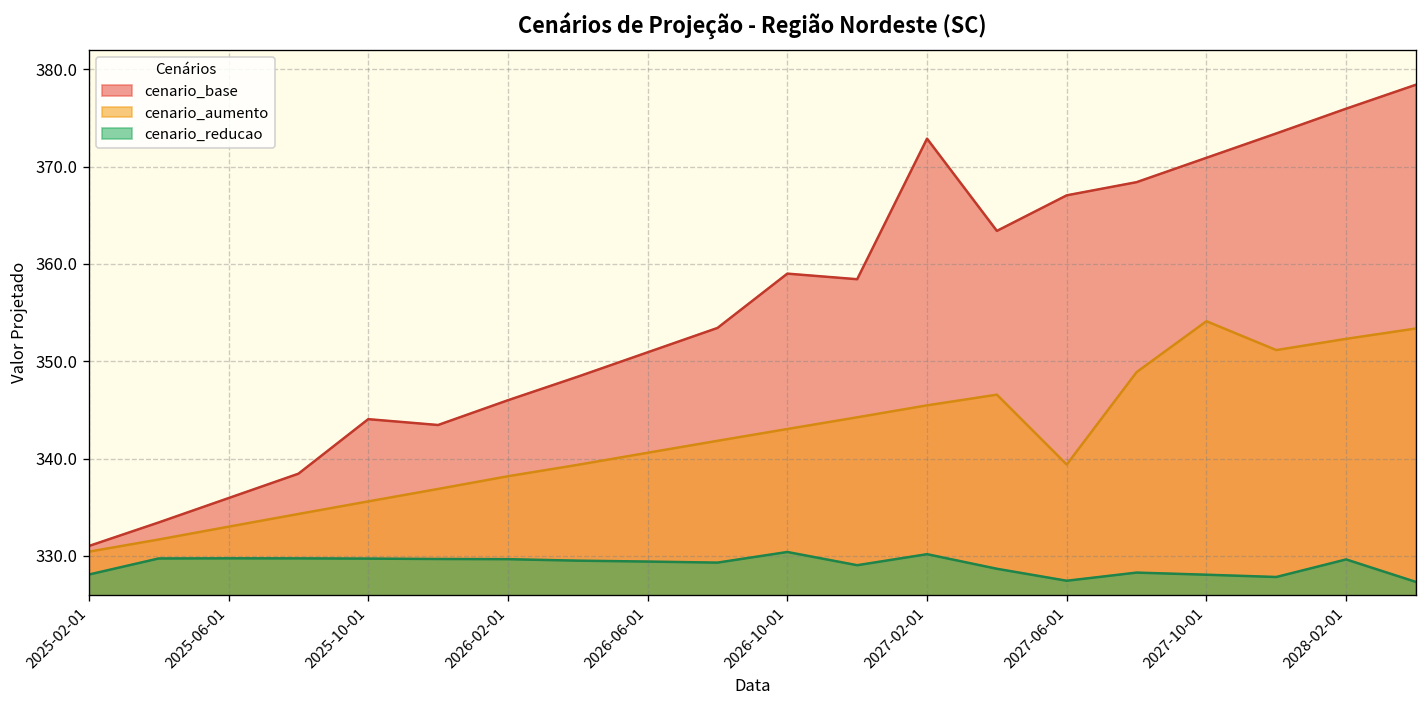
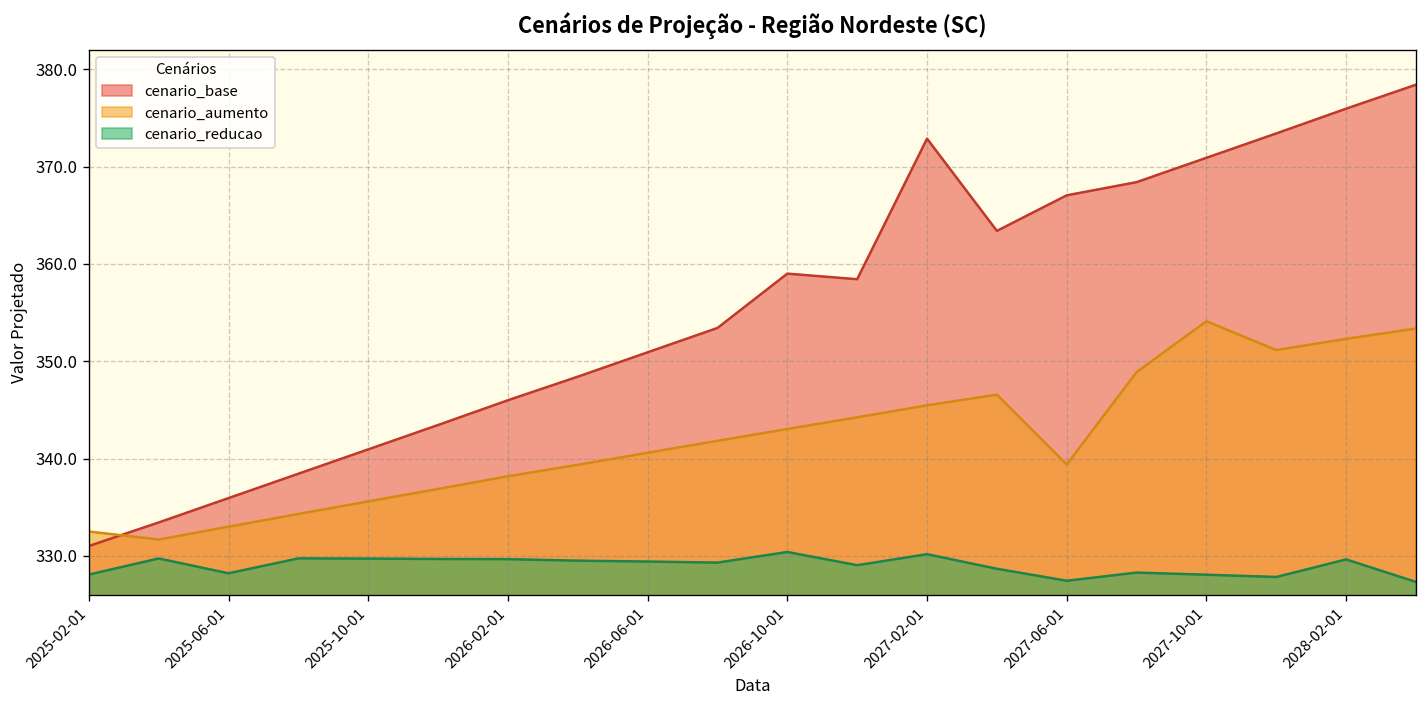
  {
    "cenario_base": {
      "2025-02-01": 331,
      "2025-06-01": 336,
-     "2025-10-01": 344,
+     "2025-10-01": 341,
      "2026-02-01": 346,
      "2026-06-01": 351,
      "2026-10-01": 359,
      "2027-02-01": 373,
      "2027-06-01": 367,
      "2027-10-01": 371,
      "2028-02-01": 376
    },
    "cenario_aumento": {
-     "2025-02-01": 330,
+     "2025-02-01": 333,
      "2025-06-01": 333,
      "2025-10-01": 336,
      "2026-02-01": 338,
      "2026-06-01": 341,
      "2026-10-01": 343,
      "2027-02-01": 345,
      "2027-06-01": 339,
      "2027-10-01": 354,
      "2028-02-01": 352
    },
    "cenario_reducao": {
      "2025-02-01": 328,
-     "2025-06-01": 330,
+     "2025-06-01": 328,
      "2025-10-01": 330,
      "2026-02-01": 330,
      "2026-06-01": 329,
      "2026-10-01": 330,
      "2027-02-01": 330,
      "2027-06-01": 327,
      "2027-10-01": 328,
      "2028-02-01": 330
    }
  }
